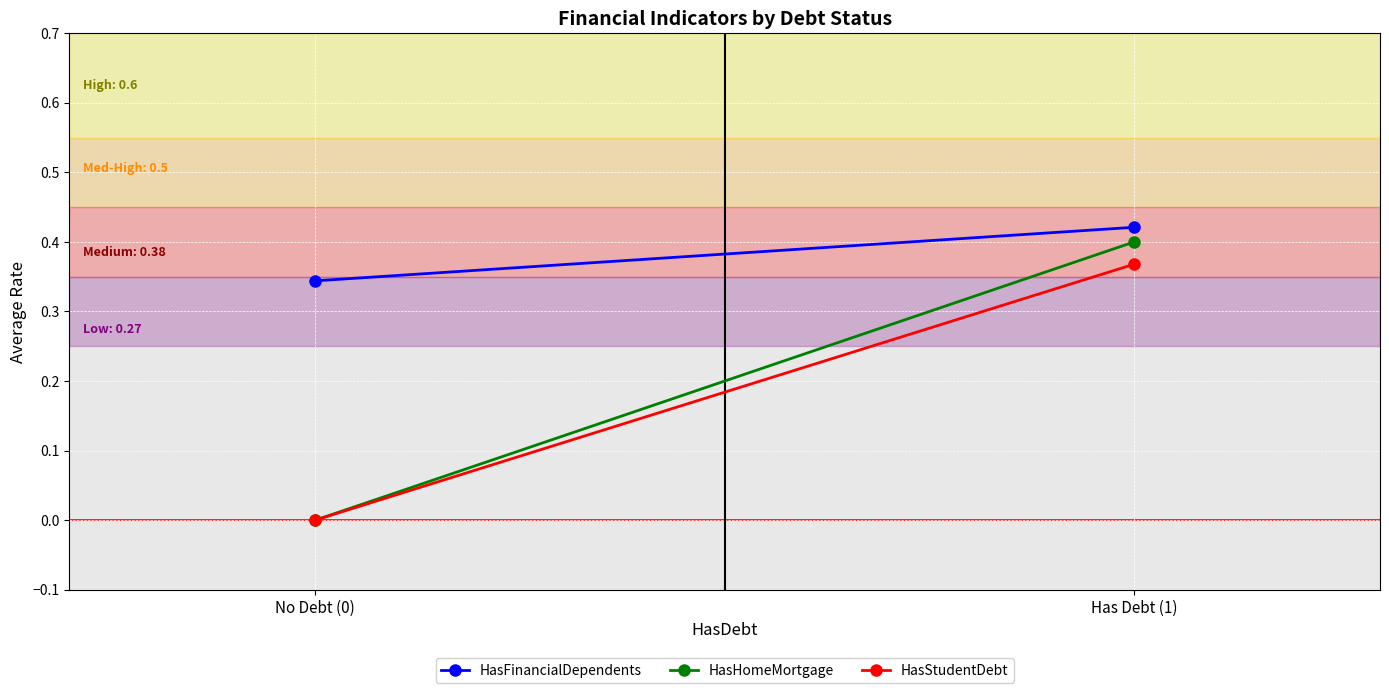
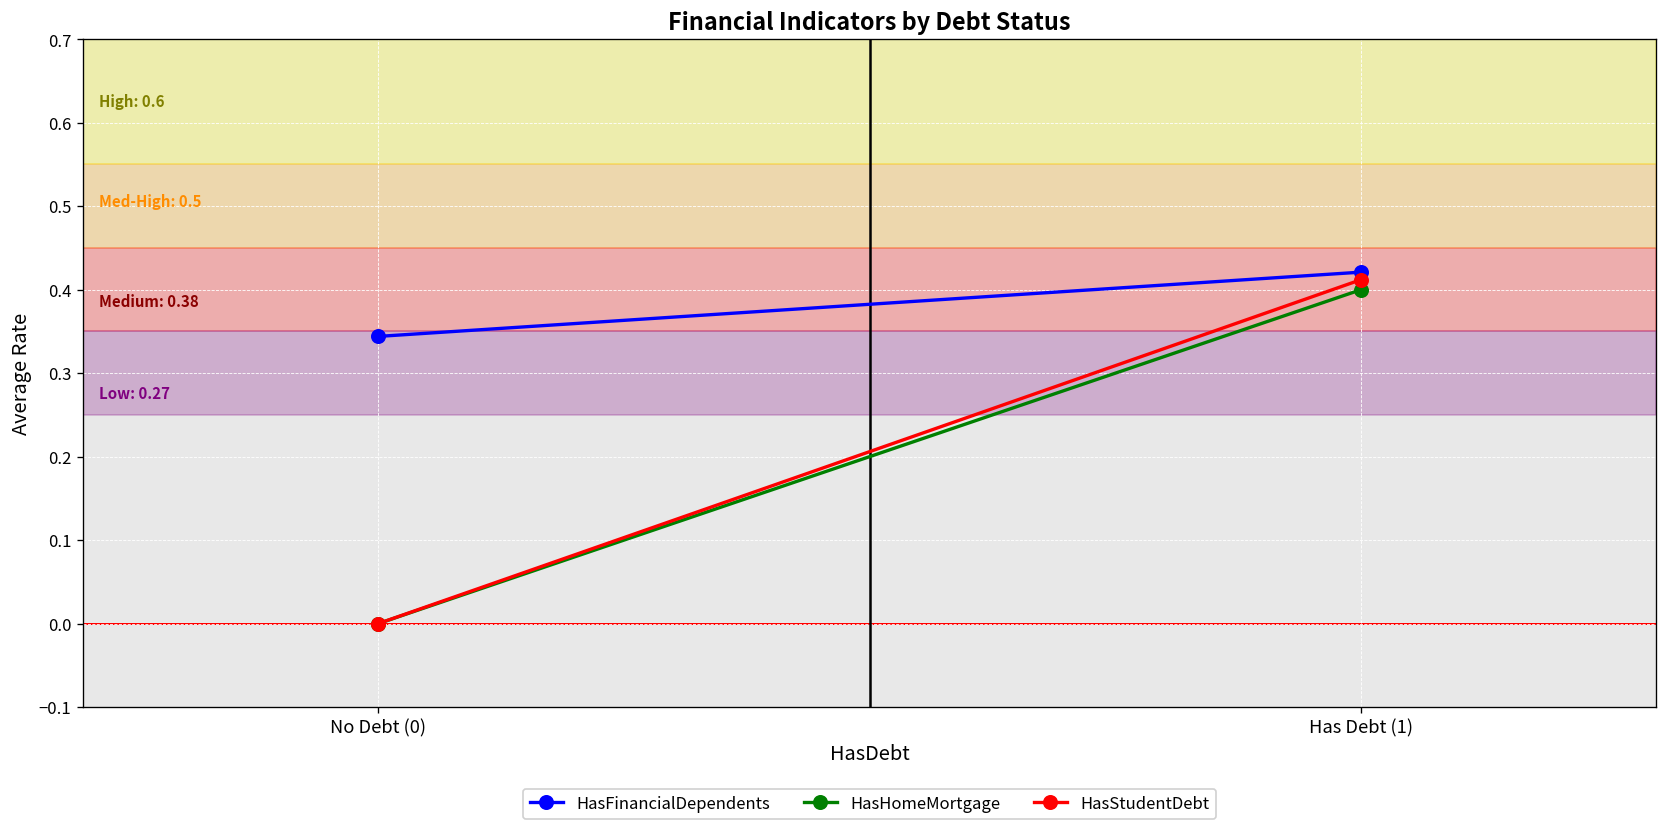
  {
    "HasFinancialDependents": {
      "No Debt (0)": 0.34,
      "Has Debt (1)": 0.42
    },
    "HasHomeMortgage": {
      "Has Debt (1)": 0.40
    },
    "HasStudentDebt": {
-     "Has Debt (1)": 0.37
+     "Has Debt (1)": 0.41
    }
  }
